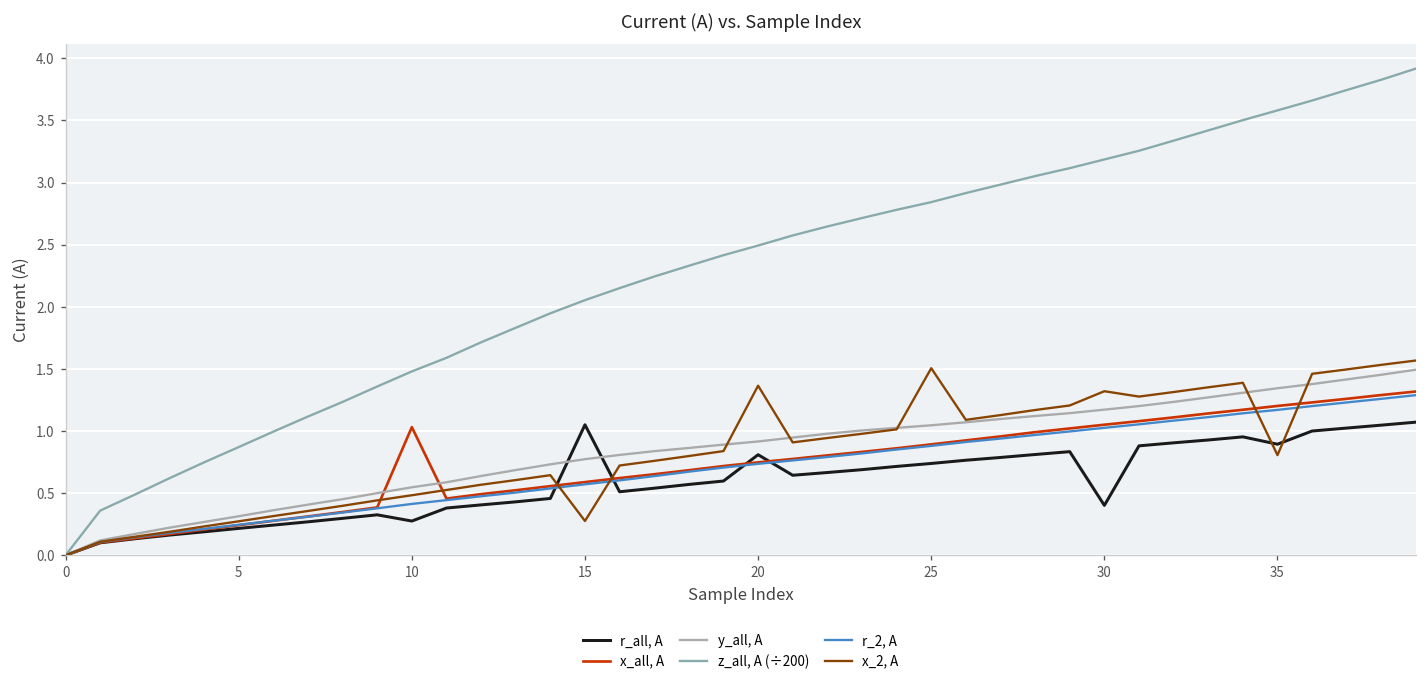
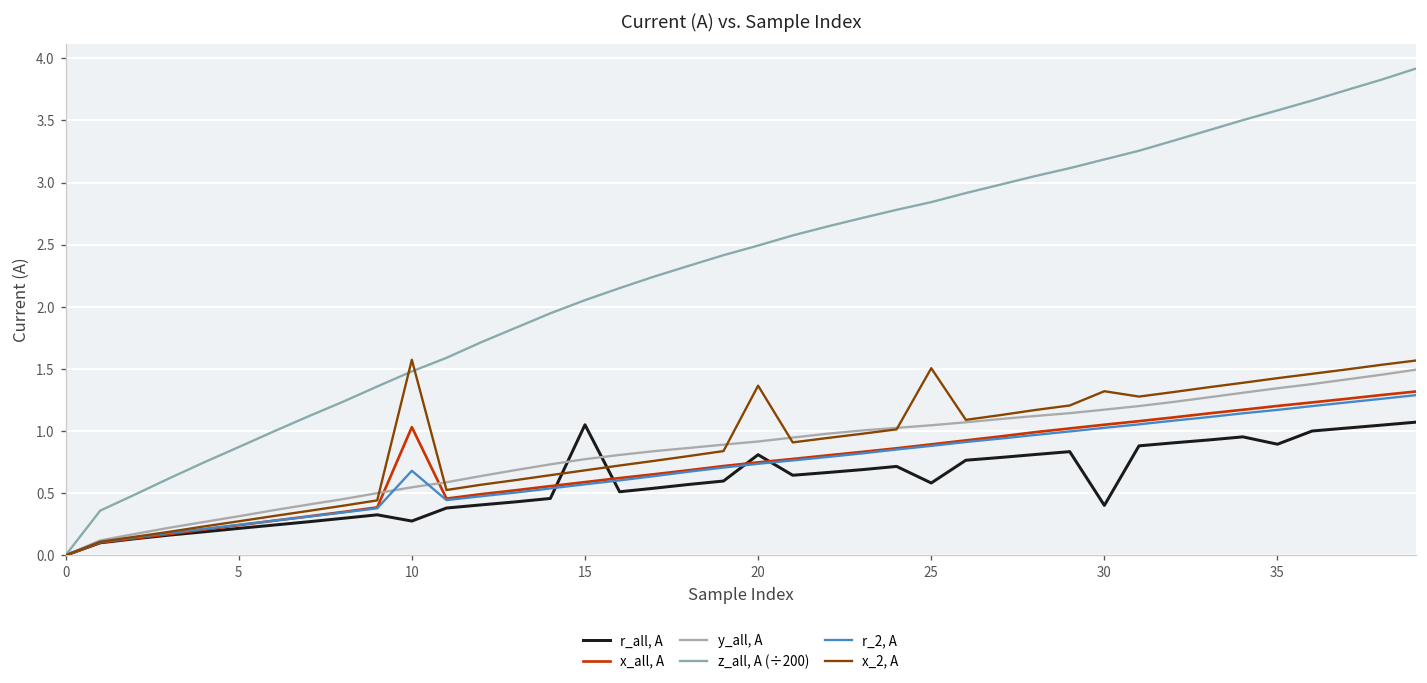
  {
    "r_all, A": {
      "5": 0.22,
      "10": 0.28,
      "15": 1.05,
      "20": 0.81,
-     "25": 0.74,
+     "25": 0.58,
      "30": 0.40,
      "35": 0.89
    },
    "x_all, A": {
      "10": 1.03,
      "30": 1.05,
      "35": 1.20
    },
    "r_2, A": {
-     "10": 0.41,
+     "10": 0.68,
      "30": 1.03,
      "35": 1.17
    },
    "x_2, A": {
      "5": 0.27,
-     "10": 0.48,
-     "15": 0.28,
+     "10": 1.57,
+     "15": 0.68,
      "20": 1.37,
      "25": 1.51,
      "30": 1.32,
-     "35": 0.81
+     "35": 1.43
    }
  }
